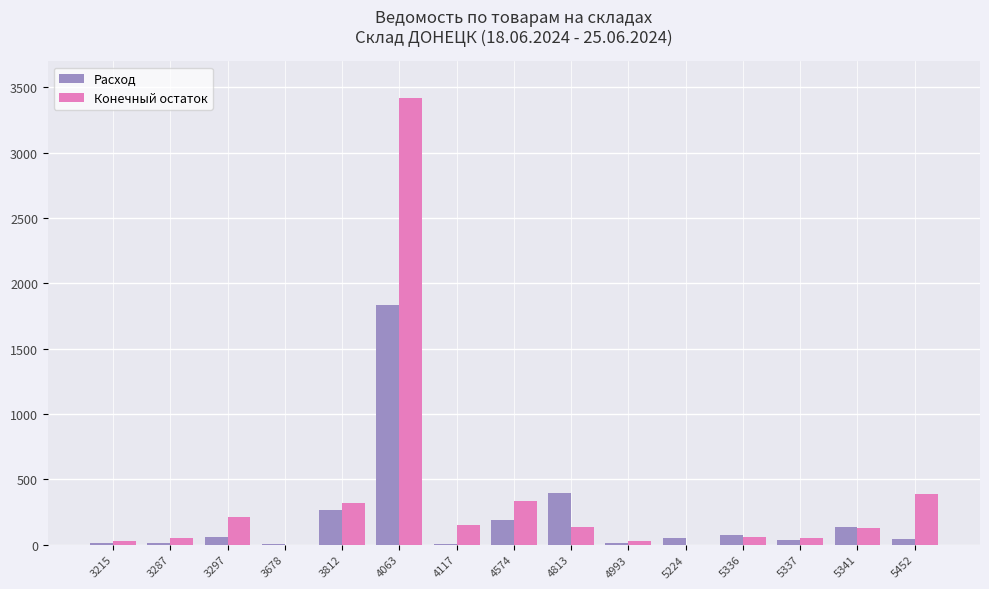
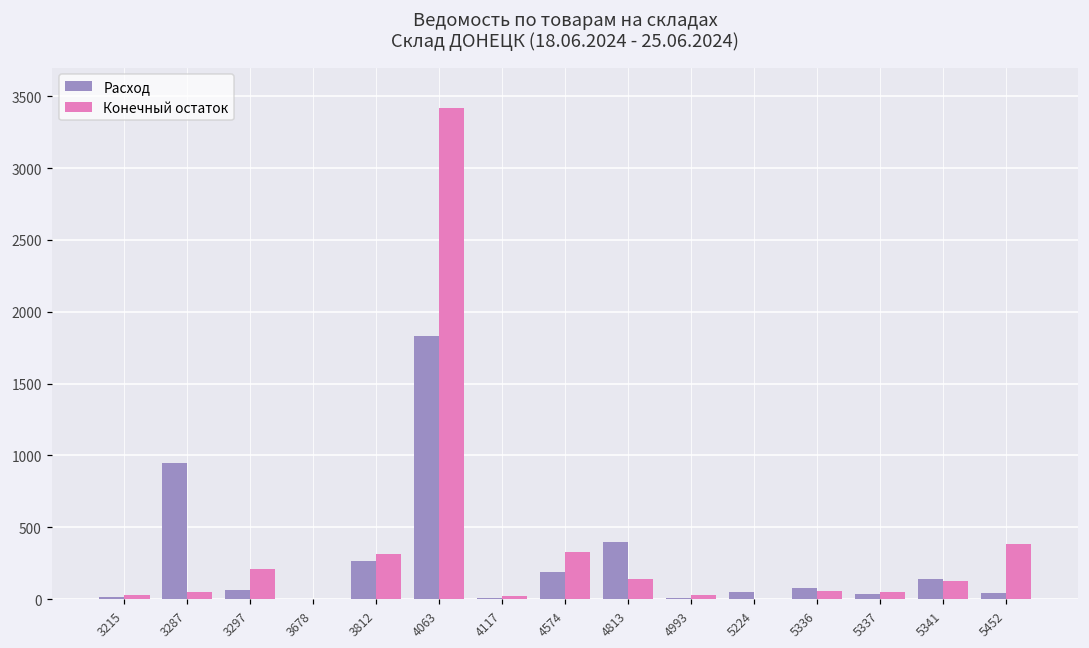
  {
    "Расход": {
-     "3287": 10,
+     "3287": 950,
      "3297": 60,
      "3812": 270,
      "4063": 1830,
      "4574": 190,
      "4813": 400,
      "5224": 50,
      "5336": 80,
      "5337": 40,
      "5341": 140,
      "5452": 40
    },
    "Конечный остаток": {
      "3215": 30,
      "3287": 50,
      "3297": 210,
      "3678": 0,
      "3812": 320,
      "4063": 3420,
-     "4117": 150,
+     "4117": 30,
      "4574": 330,
      "4813": 140,
      "4993": 30,
      "5224": 0,
      "5336": 60,
      "5337": 50,
      "5341": 120,
      "5452": 390
    }
  }
